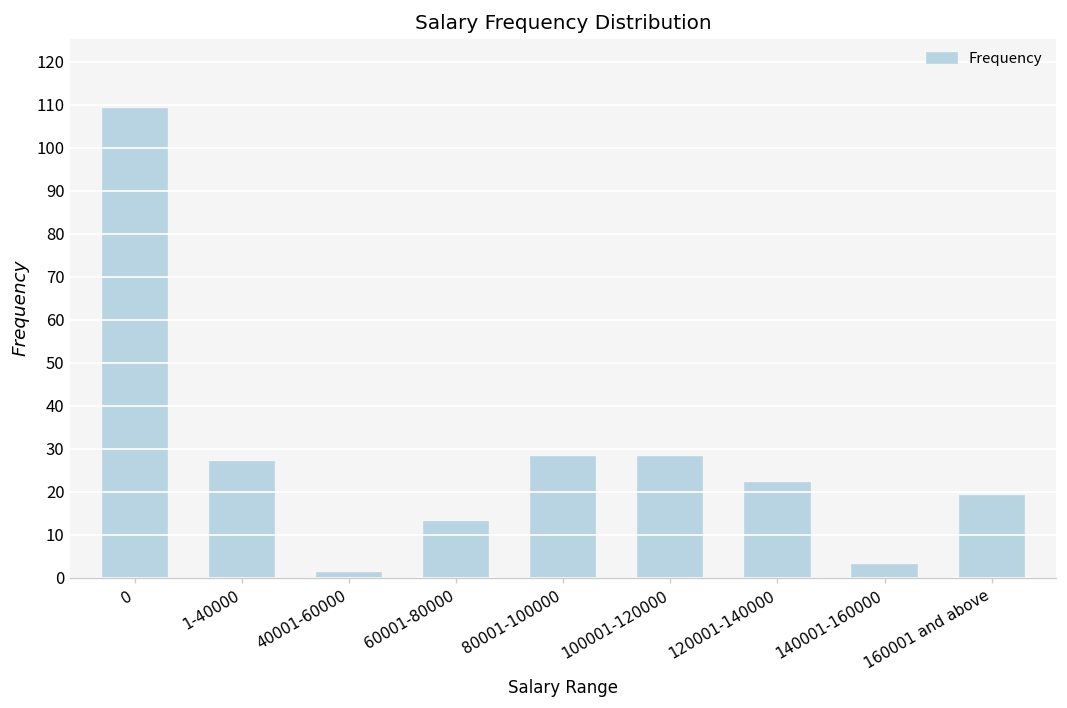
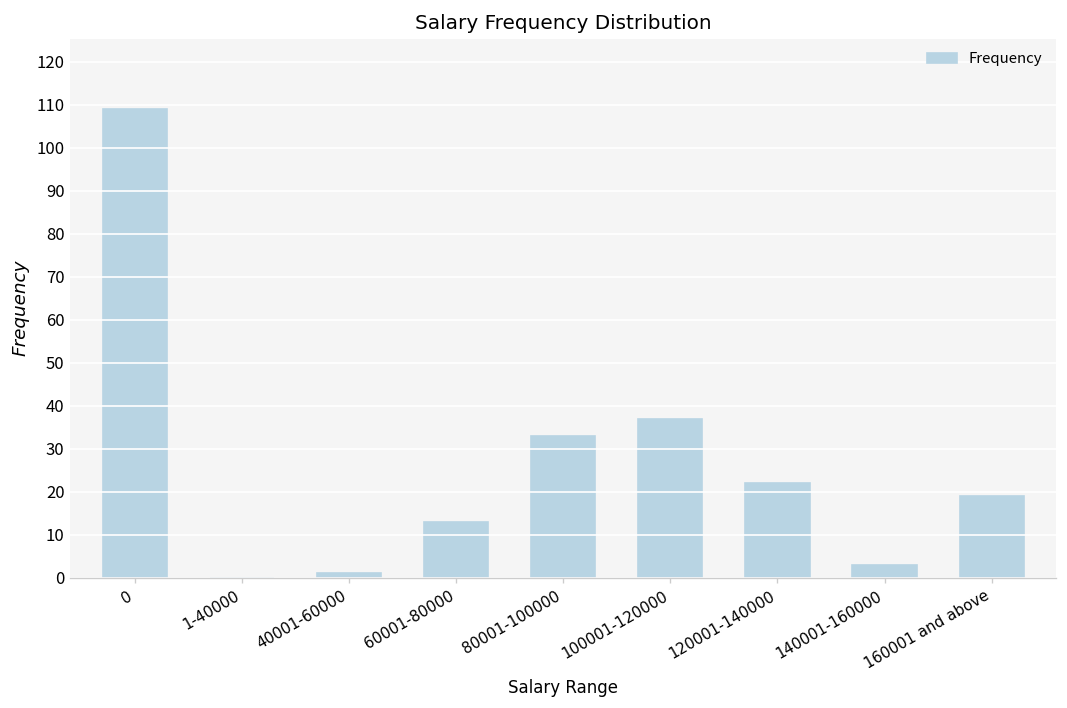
  {
    "0": 109,
-   "1-40000": 27,
+   "1-40000": 0,
    "40001-60000": 1,
    "60001-80000": 13,
-   "80001-100000": 28,
-   "100001-120000": 28,
+   "80001-100000": 33,
+   "100001-120000": 37,
    "120001-140000": 22,
    "140001-160000": 3,
    "160001 and above": 19
  }
